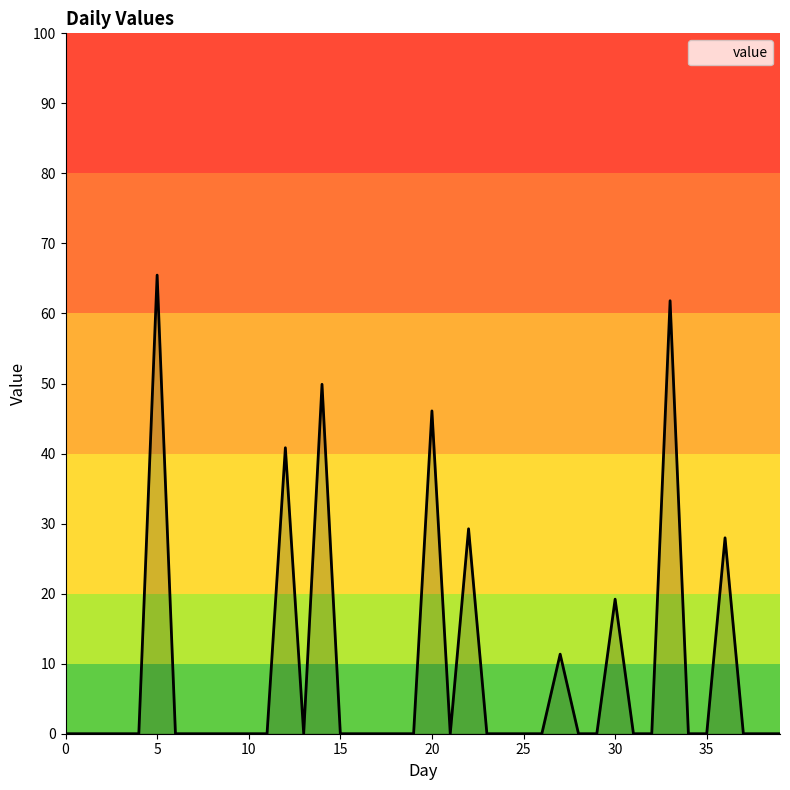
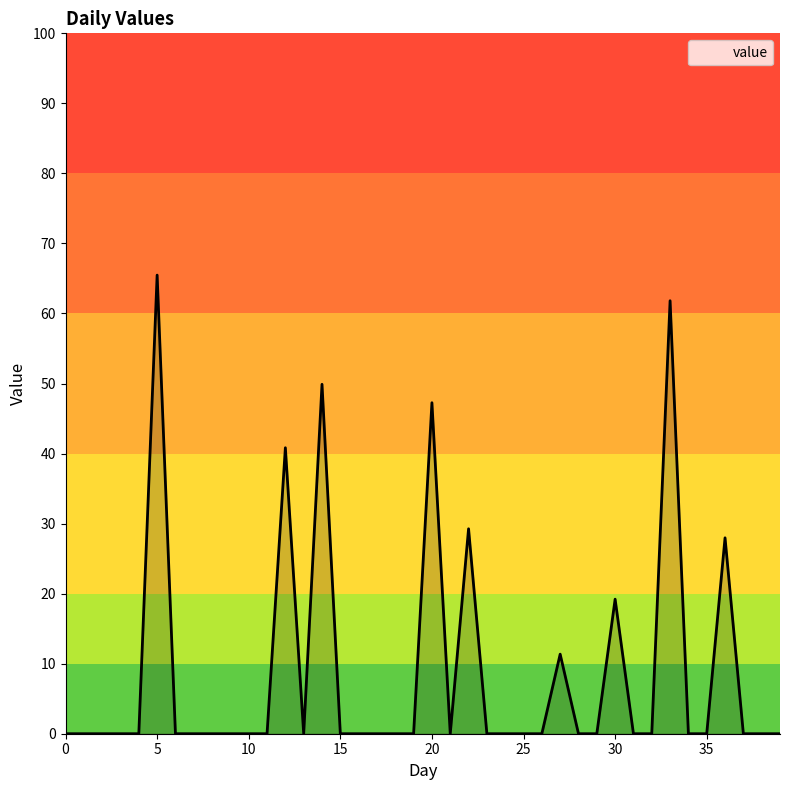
  {
    "0": 0,
    "5": 65,
    "10": 0,
    "15": 0,
-   "20": 46,
+   "20": 47,
    "25": 0,
    "30": 19,
    "35": 0
  }
